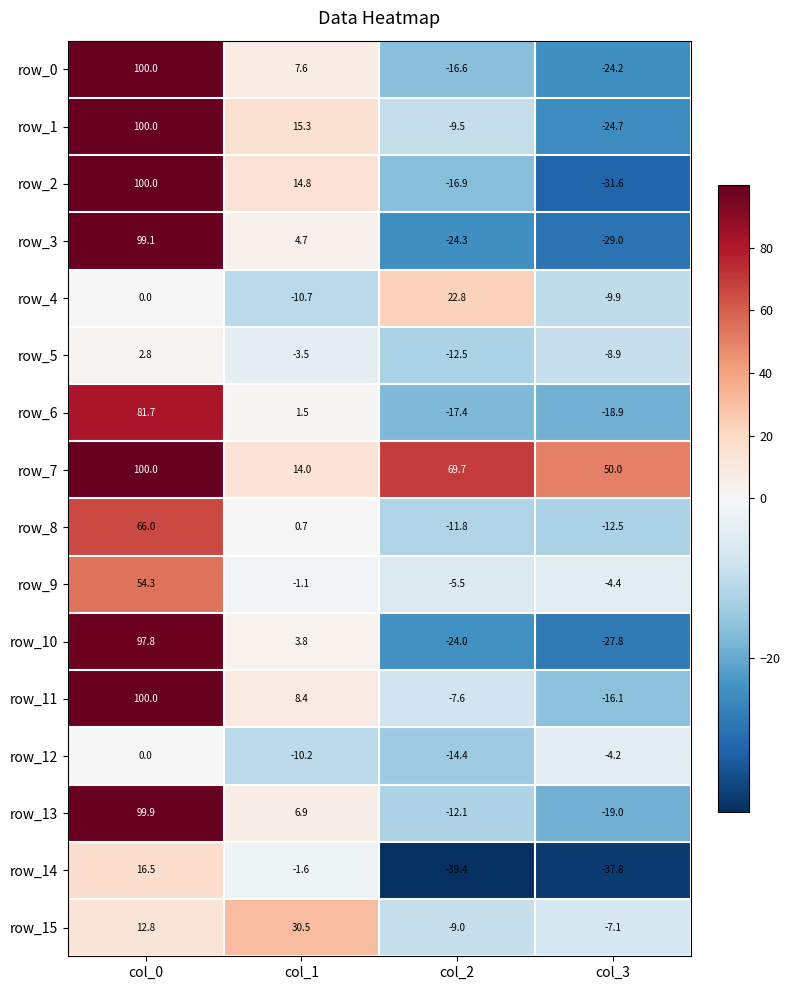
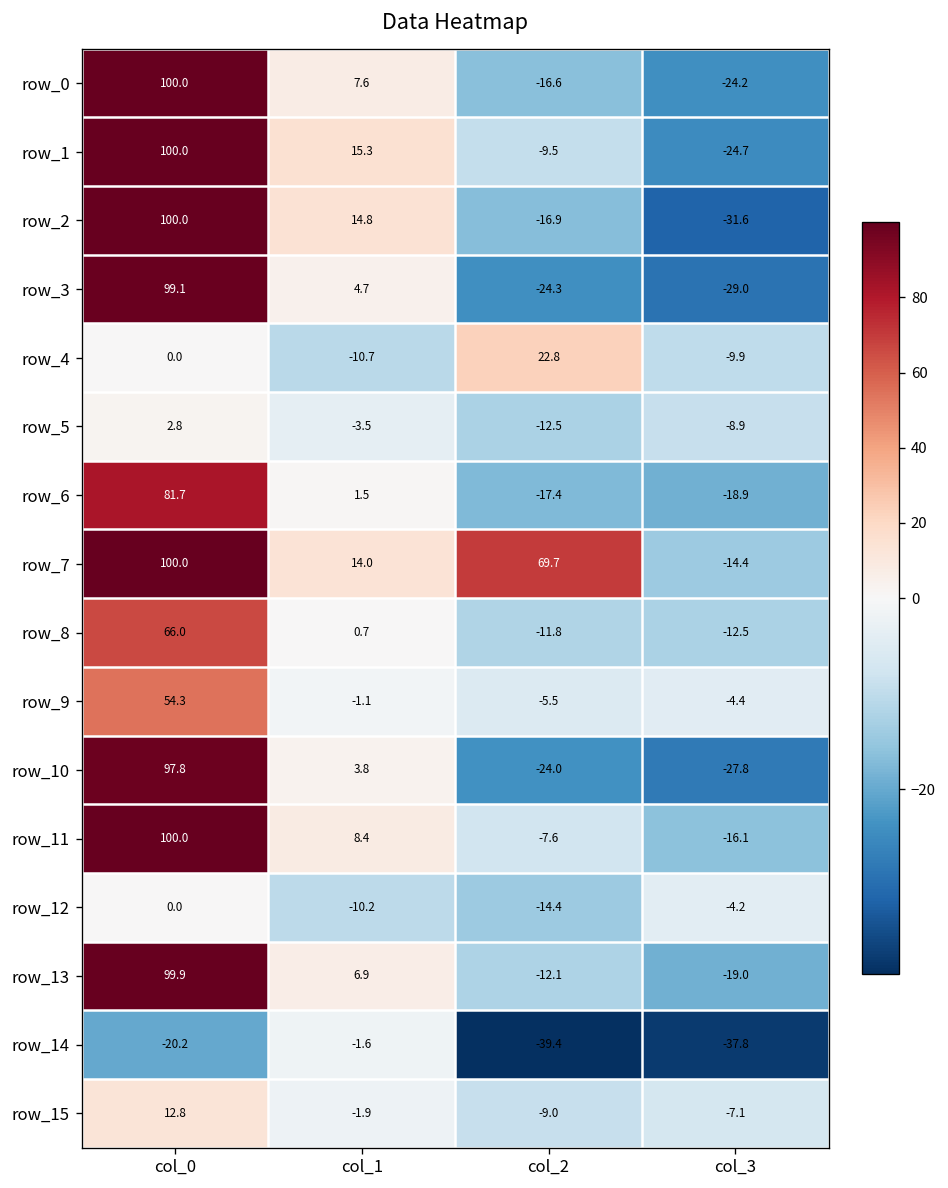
  {
    "row_0": {
      "col_0": 100.0,
      "col_1": 7.6,
      "col_2": -16.6,
      "col_3": -24.2
    },
    "row_1": {
      "col_0": 100.0,
      "col_1": 15.3,
      "col_2": -9.5,
      "col_3": -24.7
    },
    "row_2": {
      "col_0": 100.0,
      "col_1": 14.8,
      "col_2": -16.9,
      "col_3": -31.6
    },
    "row_3": {
      "col_0": 99.1,
      "col_1": 4.7,
      "col_2": -24.3,
      "col_3": -29.0
    },
    "row_4": {
      "col_0": 0.0,
      "col_1": -10.7,
      "col_2": 22.8,
      "col_3": -9.9
    },
    "row_5": {
      "col_0": 2.8,
      "col_1": -3.5,
      "col_2": -12.5,
      "col_3": -8.9
    },
    "row_6": {
      "col_0": 81.7,
      "col_1": 1.5,
      "col_2": -17.4,
      "col_3": -18.9
    },
    "row_7": {
      "col_0": 100.0,
      "col_1": 14.0,
      "col_2": 69.7,
-     "col_3": 50.0
+     "col_3": -14.4
    },
    "row_8": {
      "col_0": 66.0,
      "col_1": 0.7,
      "col_2": -11.8,
      "col_3": -12.5
    },
    "row_9": {
      "col_0": 54.3,
      "col_1": -1.1,
      "col_2": -5.5,
      "col_3": -4.4
    },
    "row_10": {
      "col_0": 97.8,
      "col_1": 3.8,
      "col_2": -24.0,
      "col_3": -27.8
    },
    "row_11": {
      "col_0": 100.0,
      "col_1": 8.4,
      "col_2": -7.6,
      "col_3": -16.1
    },
    "row_12": {
      "col_0": 0.0,
      "col_1": -10.2,
      "col_2": -14.4,
      "col_3": -4.2
    },
    "row_13": {
      "col_0": 99.9,
      "col_1": 6.9,
      "col_2": -12.1,
      "col_3": -19.0
    },
    "row_14": {
-     "col_0": 16.5,
+     "col_0": -20.2,
      "col_1": -1.6,
      "col_2": -39.4,
      "col_3": -37.8
    },
    "row_15": {
      "col_0": 12.8,
-     "col_1": 30.5,
+     "col_1": -1.9,
      "col_2": -9.0,
      "col_3": -7.1
    }
  }
